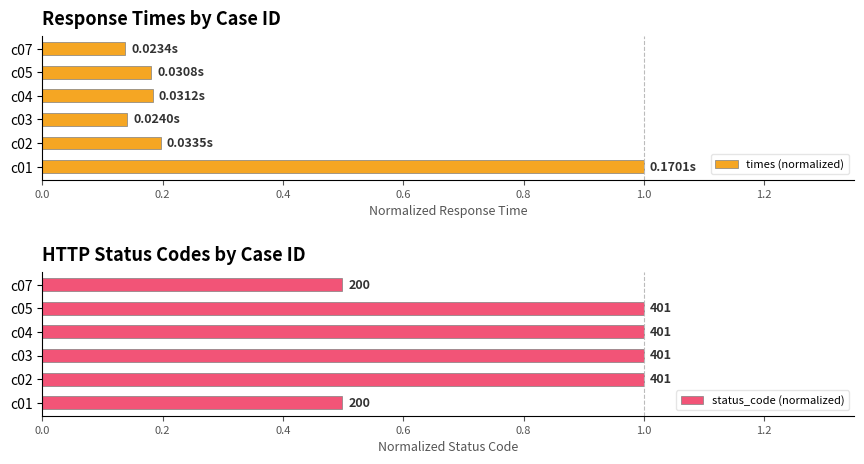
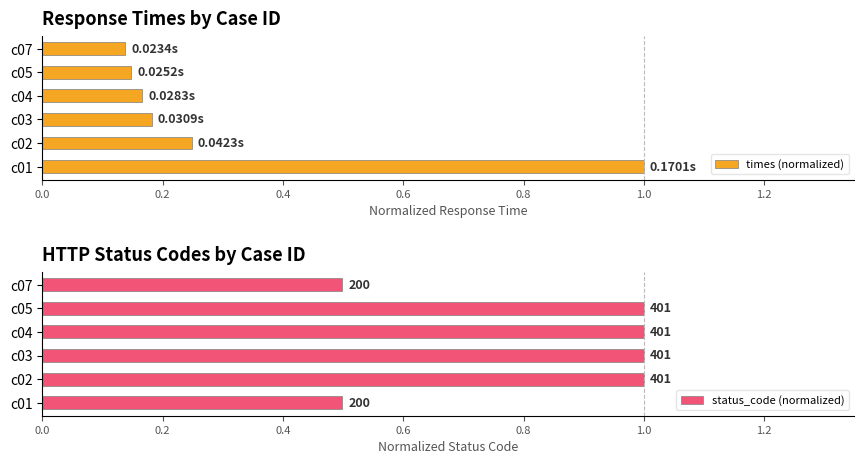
  {
    "Response Times by Case ID": {
-     "c05": "0.0308s",
-     "c04": "0.0312s",
-     "c03": "0.0240s",
-     "c02": "0.0335s"
+     "c05": "0.0252s",
+     "c04": "0.0283s",
+     "c03": "0.0309s",
+     "c02": "0.0423s"
    }
  }
